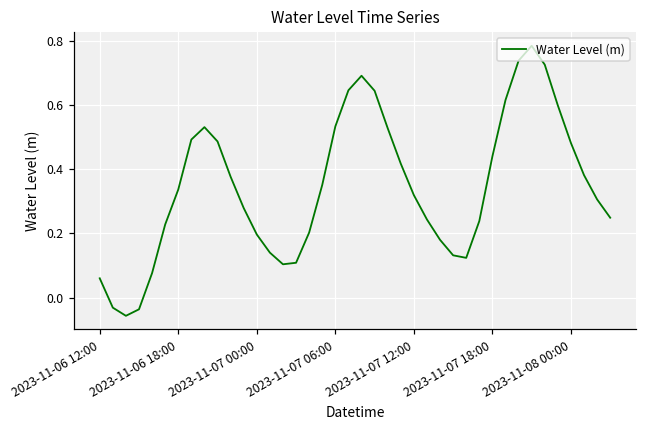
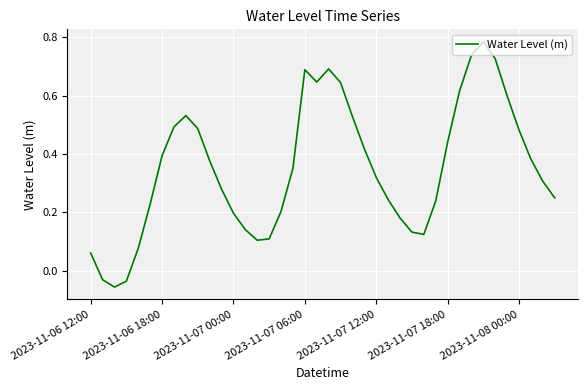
  {
    "2023-11-06 12:00": 0.06,
-   "2023-11-06 18:00": 0.34,
+   "2023-11-06 18:00": 0.39,
    "2023-11-07 00:00": 0.20,
-   "2023-11-07 06:00": 0.53,
+   "2023-11-07 06:00": 0.69,
    "2023-11-07 12:00": 0.32,
    "2023-11-07 18:00": 0.44,
    "2023-11-08 00:00": 0.48
  }
